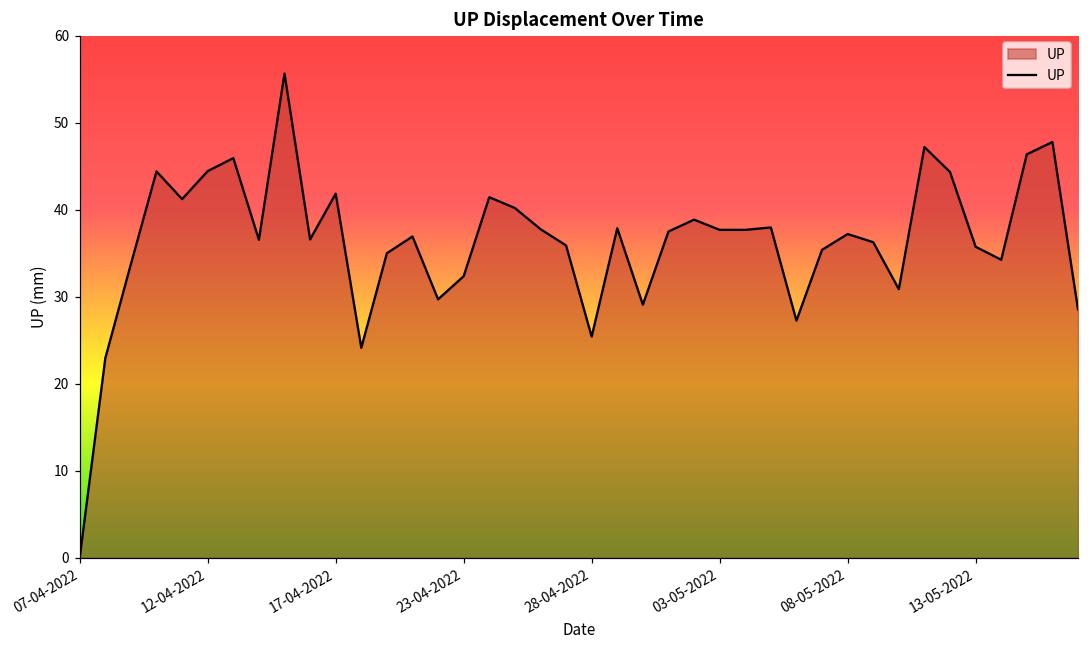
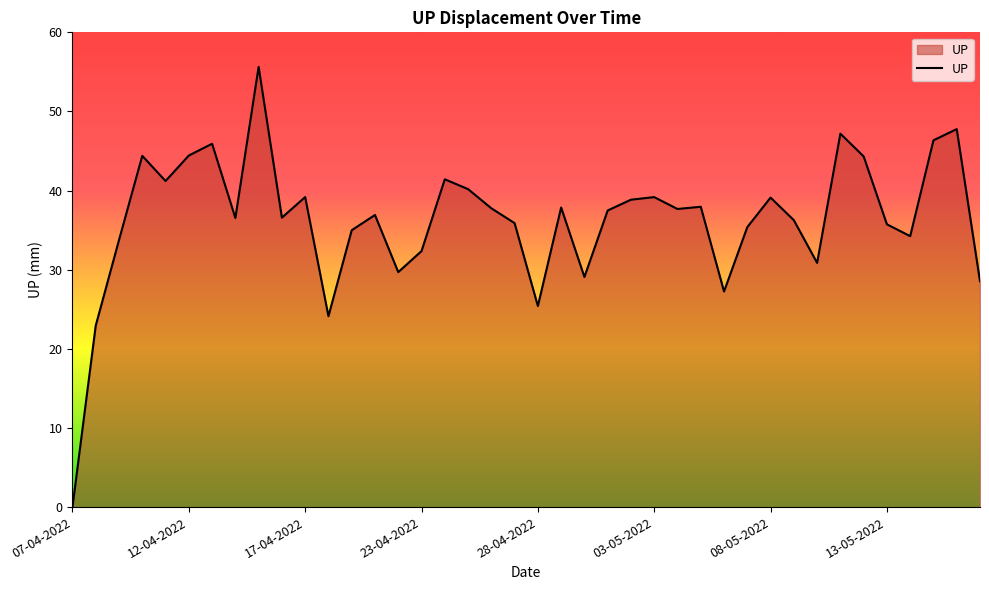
  {
    "07-04-2022": 0,
    "12-04-2022": 44,
-   "17-04-2022": 42,
+   "17-04-2022": 39,
    "23-04-2022": 32,
    "28-04-2022": 25,
-   "03-05-2022": 38,
-   "08-05-2022": 37,
+   "03-05-2022": 39,
+   "08-05-2022": 39,
    "13-05-2022": 36
  }
